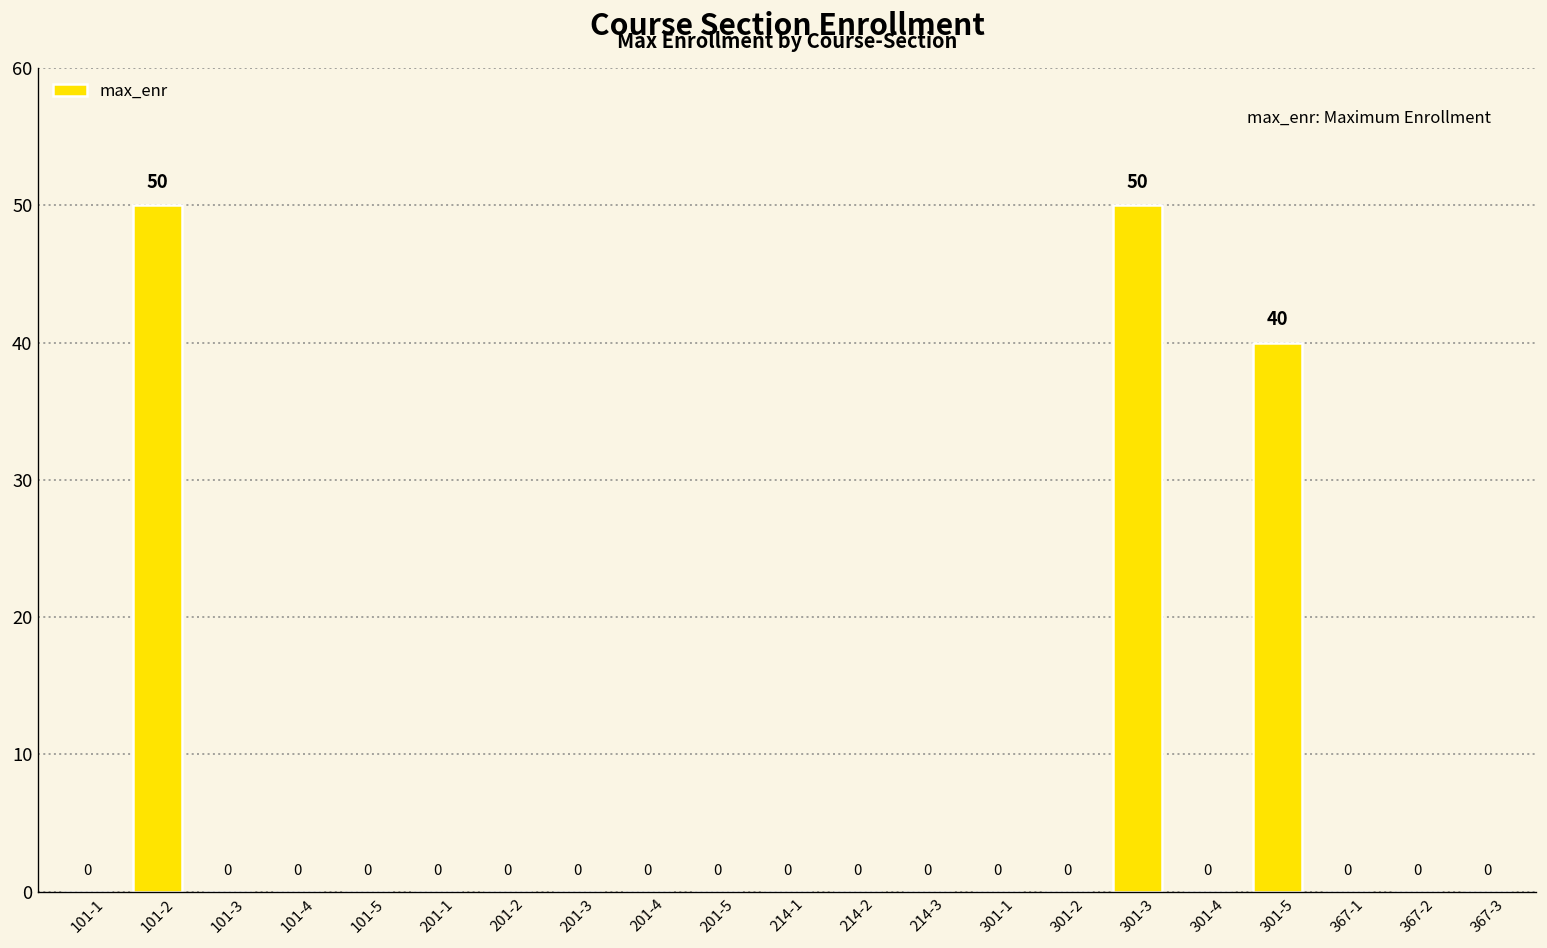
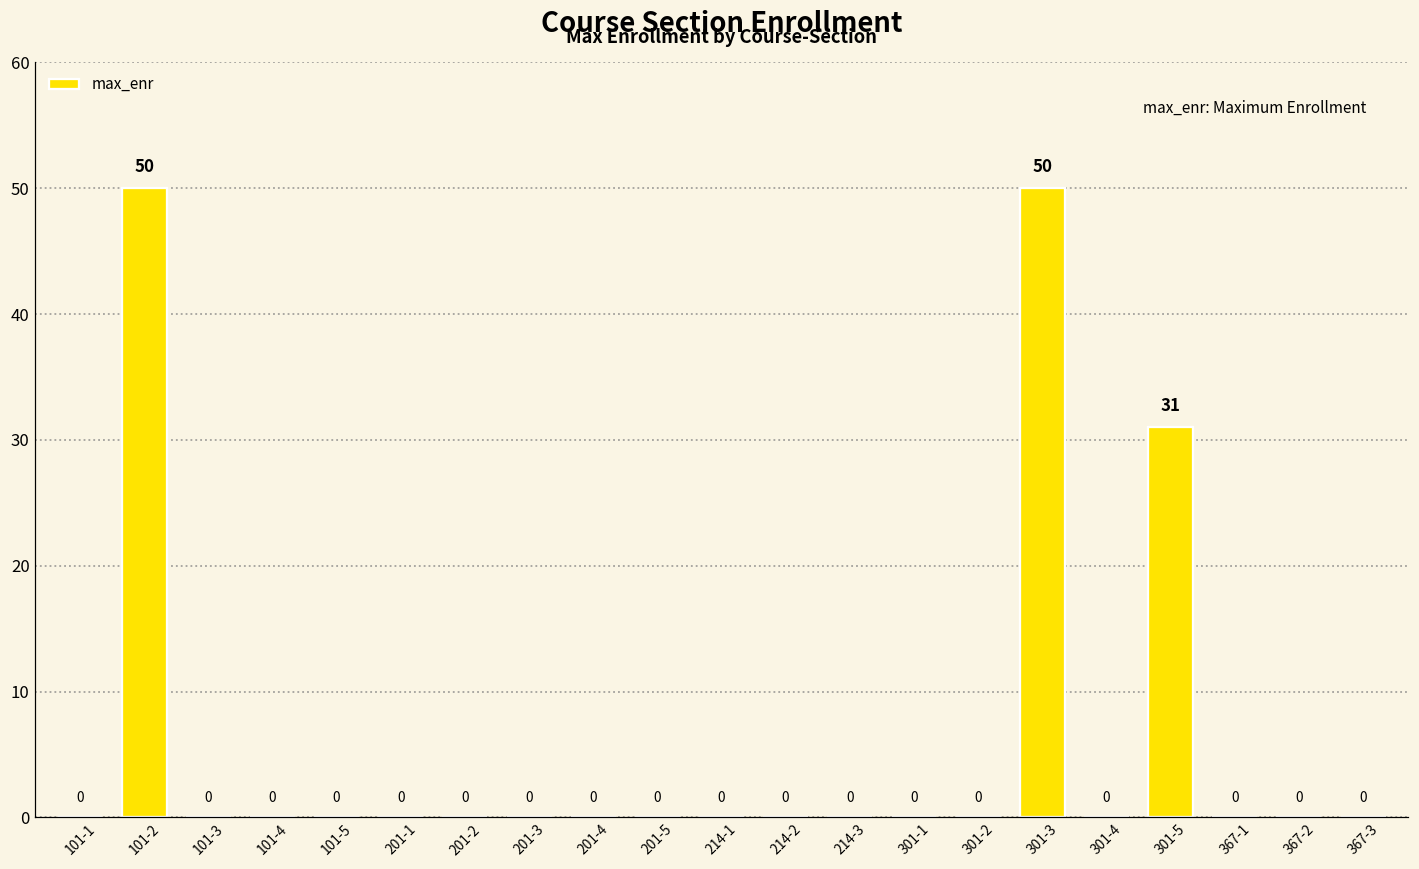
  {
    "101-1": 0,
    "101-2": 50,
    "101-3": 0,
    "101-4": 0,
    "101-5": 0,
    "201-1": 0,
    "201-2": 0,
    "201-3": 0,
    "201-4": 0,
    "201-5": 0,
    "214-1": 0,
    "214-2": 0,
    "214-3": 0,
    "301-1": 0,
    "301-2": 0,
    "301-3": 50,
    "301-4": 0,
-   "301-5": 40,
+   "301-5": 31,
    "367-1": 0,
    "367-2": 0,
    "367-3": 0
  }
